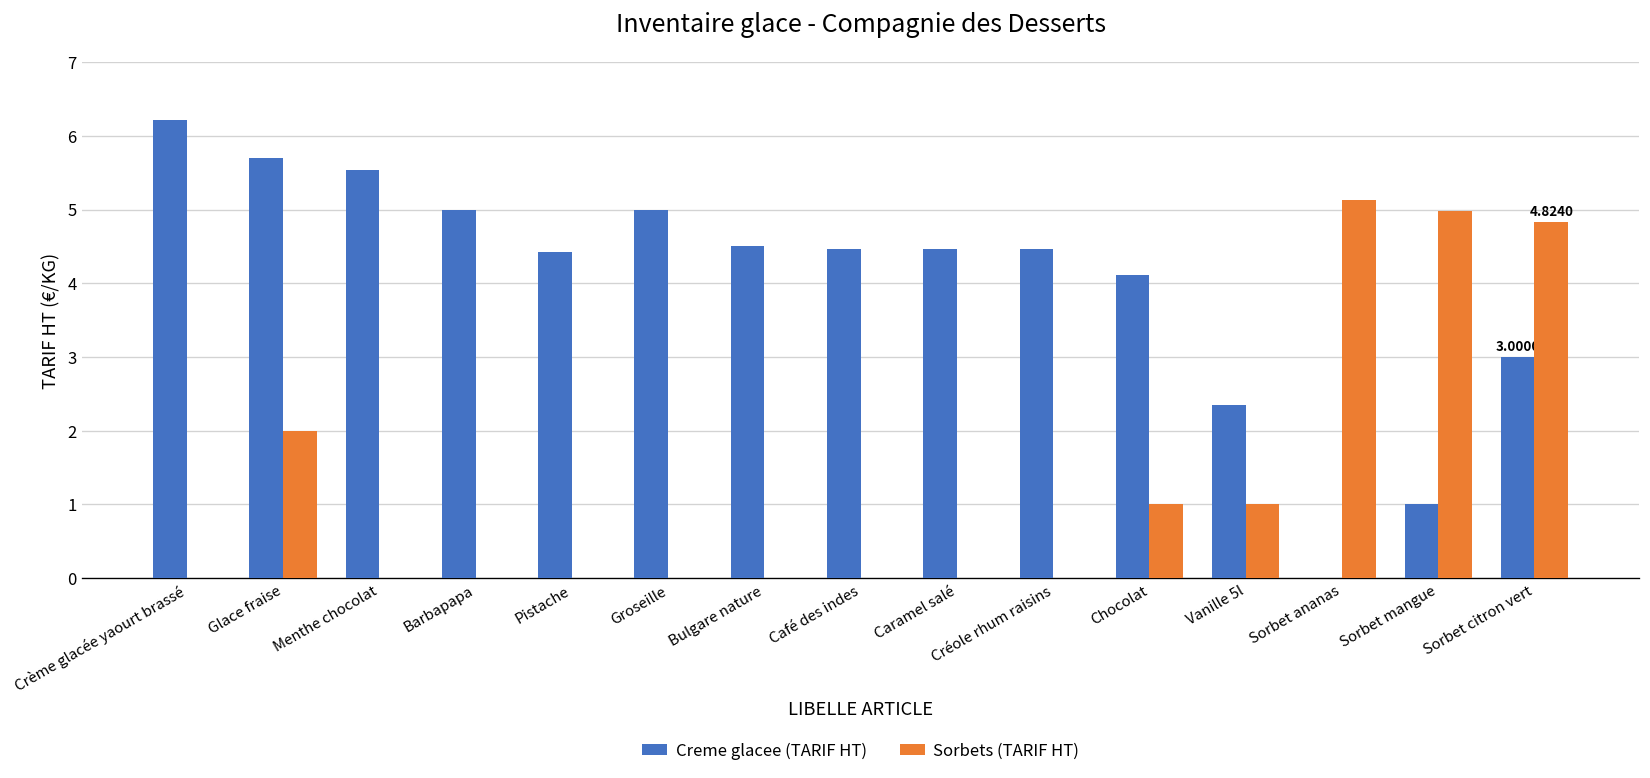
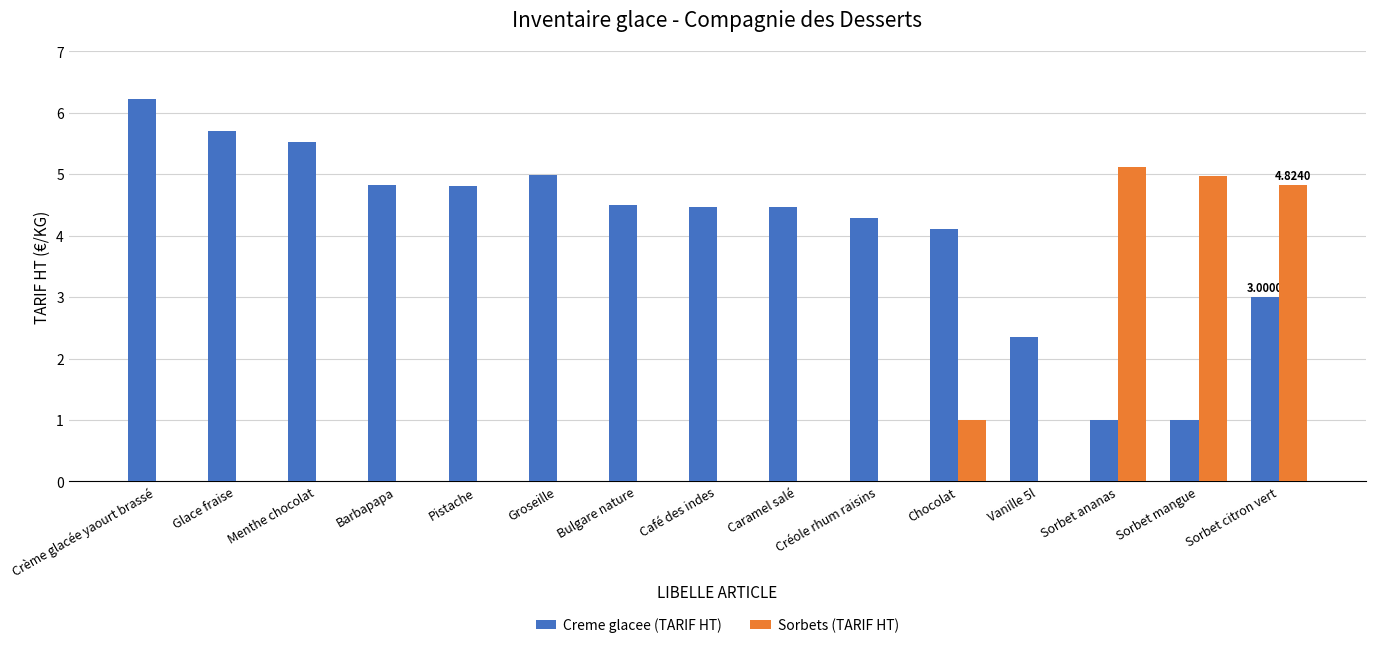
  {
    "Creme glacee (TARIF HT)": {
      "Crème glacée yaourt brassé": 6.2,
      "Glace fraise": 5.7,
      "Menthe chocolat": 5.5,
-     "Barbapapa": 5.0,
-     "Pistache": 4.4,
+     "Barbapapa": 4.8,
+     "Pistache": 4.8,
      "Groseille": 5.0,
      "Bulgare nature": 4.5,
      "Café des indes": 4.5,
      "Caramel salé": 4.5,
-     "Créole rhum raisins": 4.5,
+     "Créole rhum raisins": 4.3,
      "Chocolat": 4.1,
      "Vanille 5l": 2.4,
-     "Sorbet ananas": 0,
+     "Sorbet ananas": 1,
      "Sorbet mangue": 1.0
    },
    "Sorbets (TARIF HT)": {
      "Crème glacée yaourt brassé": 0,
-     "Glace fraise": 2,
+     "Glace fraise": 0,
      "Menthe chocolat": 0,
      "Barbapapa": 0,
      "Pistache": 0,
      "Groseille": 0,
      "Bulgare nature": 0,
      "Café des indes": 0,
      "Caramel salé": 0,
      "Créole rhum raisins": 0,
      "Chocolat": 1,
-     "Vanille 5l": 1,
+     "Vanille 5l": 0,
      "Sorbet ananas": 5.1,
      "Sorbet mangue": 5
    }
  }
